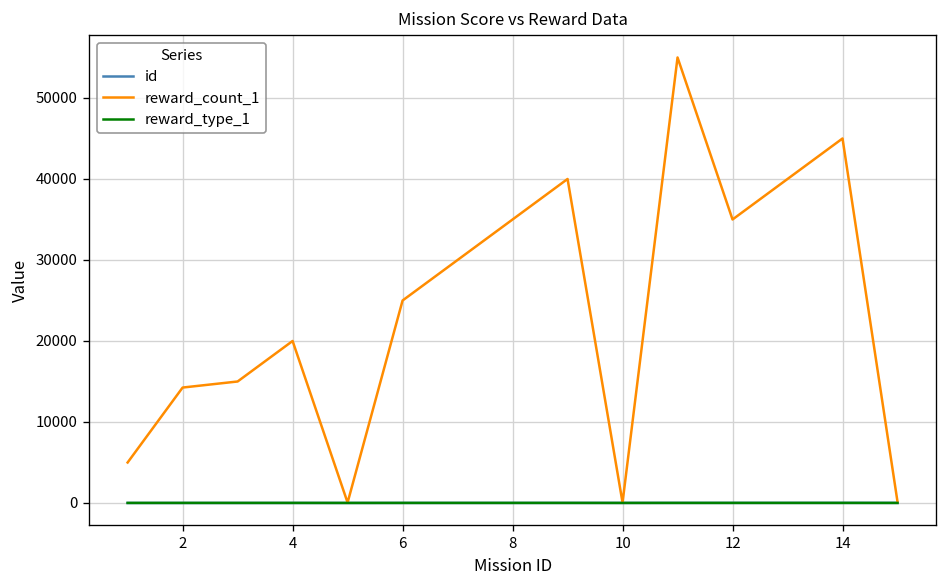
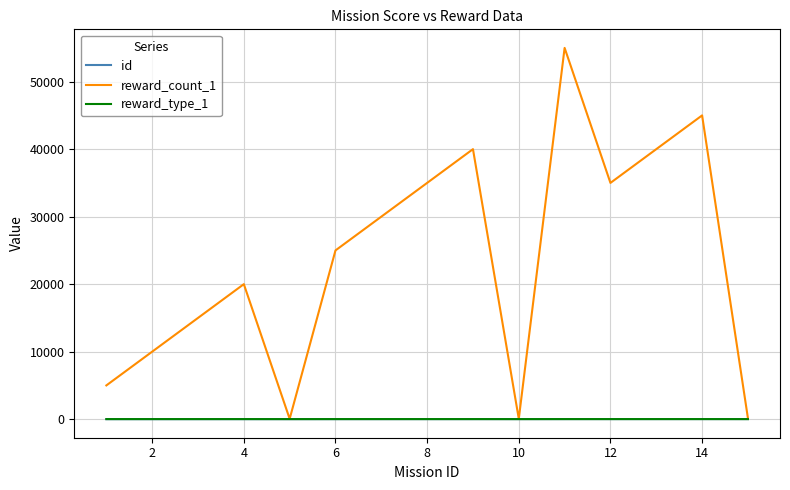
  {
    "reward_type_1": {
      "2": 0,
      "4": 0,
      "6": 0,
      "8": 0,
      "12": 0,
      "14": 0
    },
    "reward_count_1": {
-     "2": 14000,
+     "2": 10000,
      "4": 20000,
      "6": 25000,
      "8": 35000,
      "12": 35000,
      "14": 45000
    }
  }
